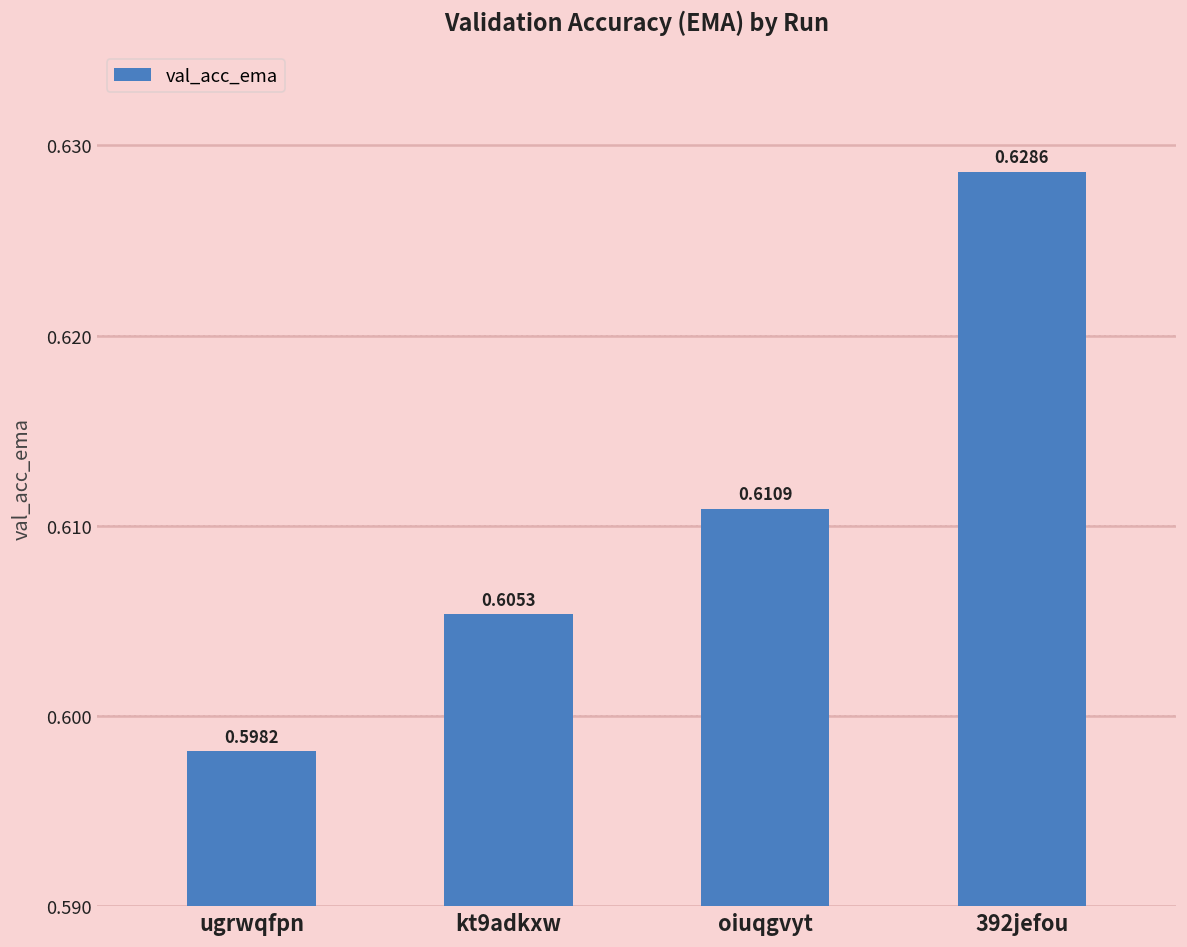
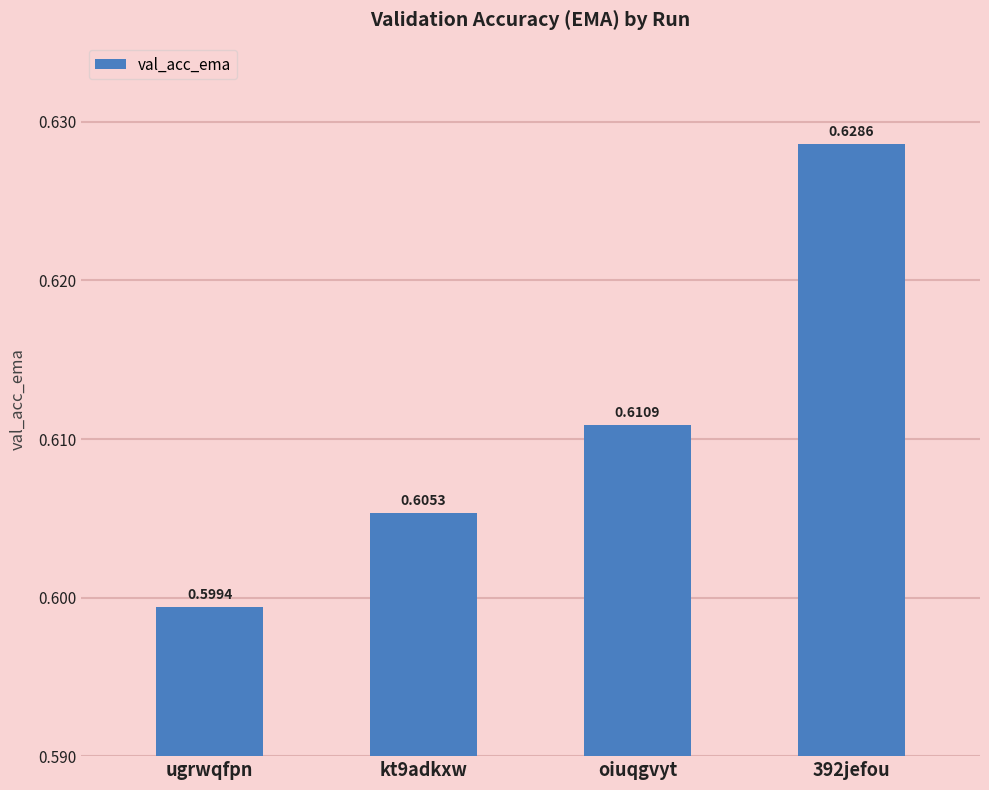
  {
-   "ugrwqfpn": 0.5982,
+   "ugrwqfpn": 0.5994,
    "kt9adkxw": 0.6053,
    "oiuqgvyt": 0.6109,
    "392jefou": 0.6286
  }
